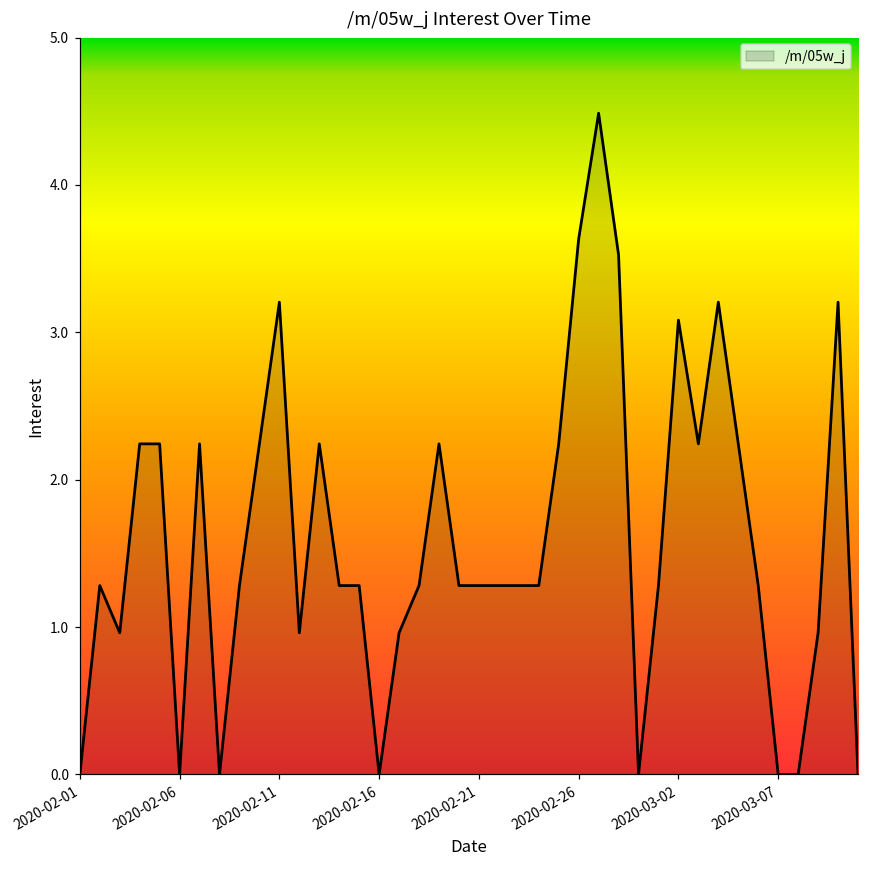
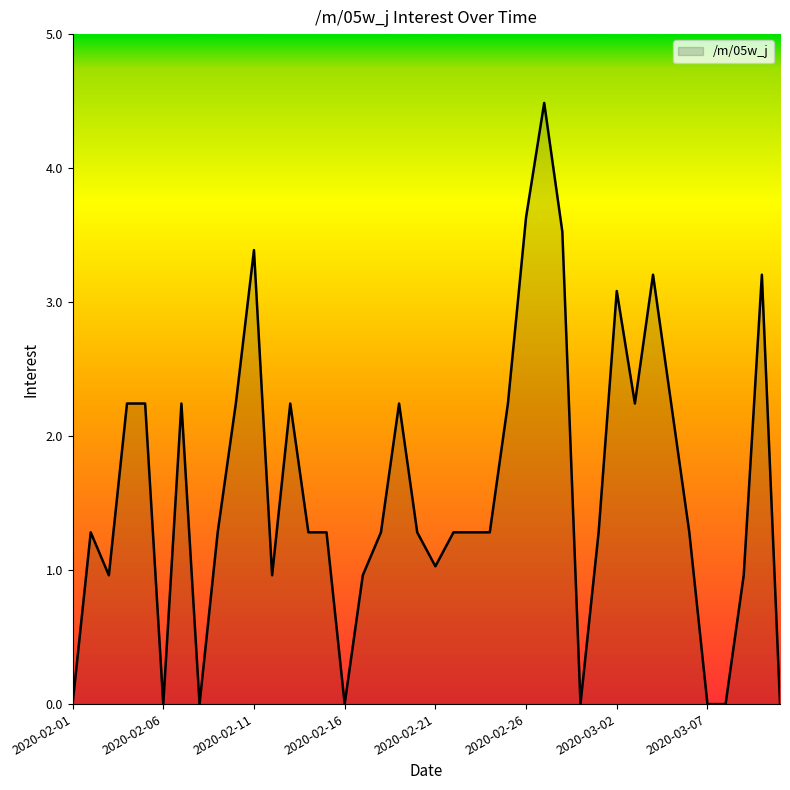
  {
    "2020-02-01": 0.00,
    "2020-02-06": 0.00,
-   "2020-02-11": 3.20,
+   "2020-02-11": 3.39,
    "2020-02-16": 0.00,
-   "2020-02-21": 1.28,
+   "2020-02-21": 1.03,
    "2020-02-26": 3.63,
    "2020-03-02": 3.08,
    "2020-03-07": 0.00
  }
